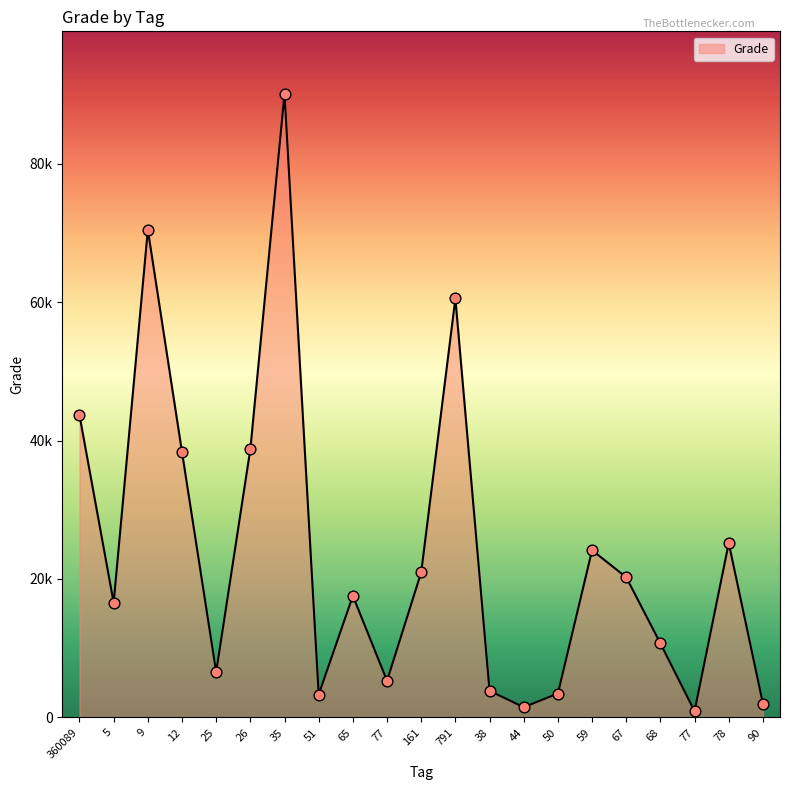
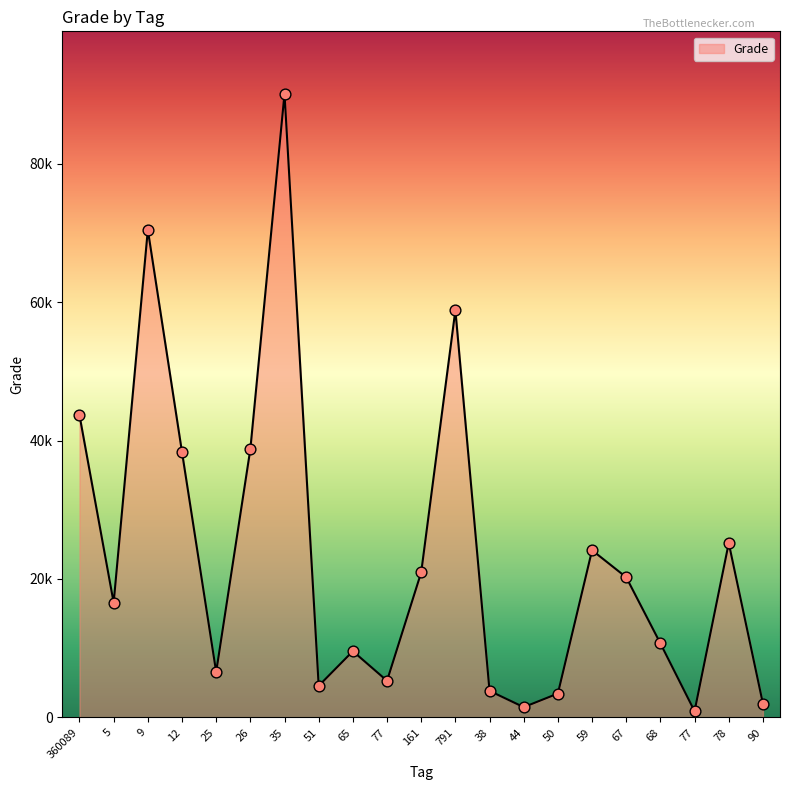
  {
    "360089": 44000,
    "5": 17000,
    "9": 70000,
    "12": 38000,
    "25": 7000,
    "26": 39000,
    "35": 90000,
-   "51": 3000,
-   "65": 18000,
+   "51": 5000,
+   "65": 10000,
    "161": 21000,
-   "791": 61000,
+   "791": 59000,
    "38": 4000,
    "44": 1000,
    "50": 3000,
    "59": 24000,
    "67": 20000,
    "68": 11000,
    "78": 25000,
    "90": 2000
  }
